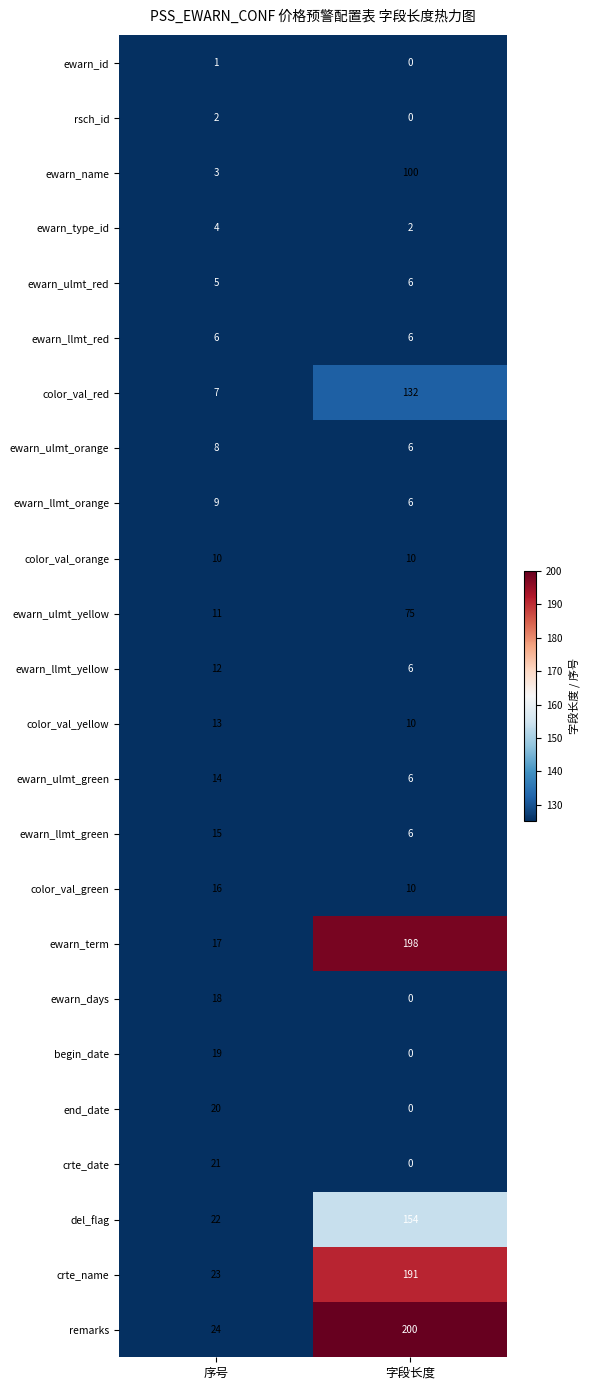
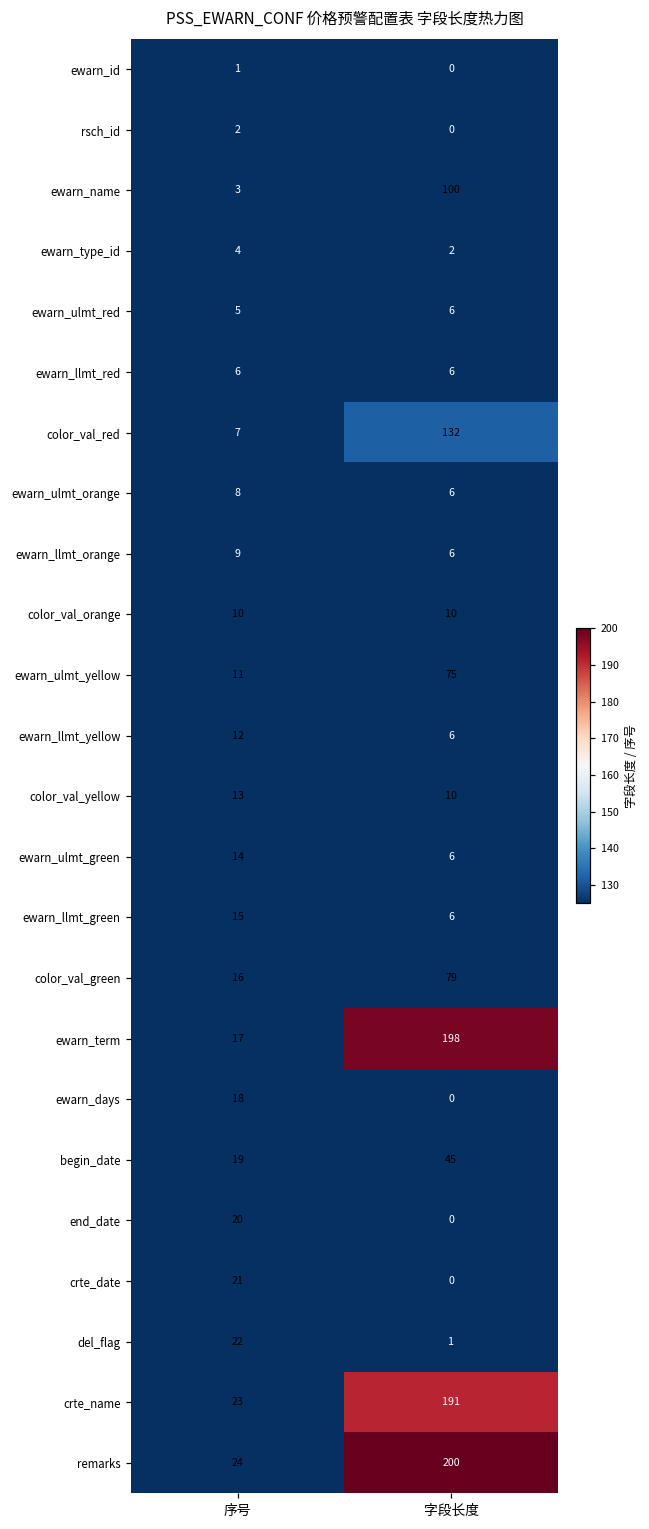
  {
    "ewarn_id": {
      "序号": 1,
      "字段长度": 0
    },
    "rsch_id": {
      "序号": 2,
      "字段长度": 0
    },
    "ewarn_name": {
      "序号": 3,
      "字段长度": 100
    },
    "ewarn_type_id": {
      "序号": 4,
      "字段长度": 2
    },
    "ewarn_ulmt_red": {
      "序号": 5,
      "字段长度": 6
    },
    "ewarn_llmt_red": {
      "序号": 6,
      "字段长度": 6
    },
    "color_val_red": {
      "序号": 7,
      "字段长度": 132
    },
    "ewarn_ulmt_orange": {
      "序号": 8,
      "字段长度": 6
    },
    "ewarn_llmt_orange": {
      "序号": 9,
      "字段长度": 6
    },
    "color_val_orange": {
      "序号": 10,
      "字段长度": 10
    },
    "ewarn_ulmt_yellow": {
      "序号": 11,
      "字段长度": 75
    },
    "ewarn_llmt_yellow": {
      "序号": 12,
      "字段长度": 6
    },
    "color_val_yellow": {
      "序号": 13,
      "字段长度": 10
    },
    "ewarn_ulmt_green": {
      "序号": 14,
      "字段长度": 6
    },
    "ewarn_llmt_green": {
      "序号": 15,
      "字段长度": 6
    },
    "color_val_green": {
      "序号": 16,
-     "字段长度": 10
+     "字段长度": 79
    },
    "ewarn_term": {
      "序号": 17,
      "字段长度": 198
    },
    "ewarn_days": {
      "序号": 18,
      "字段长度": 0
    },
    "begin_date": {
      "序号": 19,
-     "字段长度": 0
+     "字段长度": 45
    },
    "end_date": {
      "序号": 20,
      "字段长度": 0
    },
    "crte_date": {
      "序号": 21,
      "字段长度": 0
    },
    "del_flag": {
      "序号": 22,
-     "字段长度": 154
+     "字段长度": 1
    },
    "crte_name": {
      "序号": 23,
      "字段长度": 191
    },
    "remarks": {
      "序号": 24,
      "字段长度": 200
    }
  }
